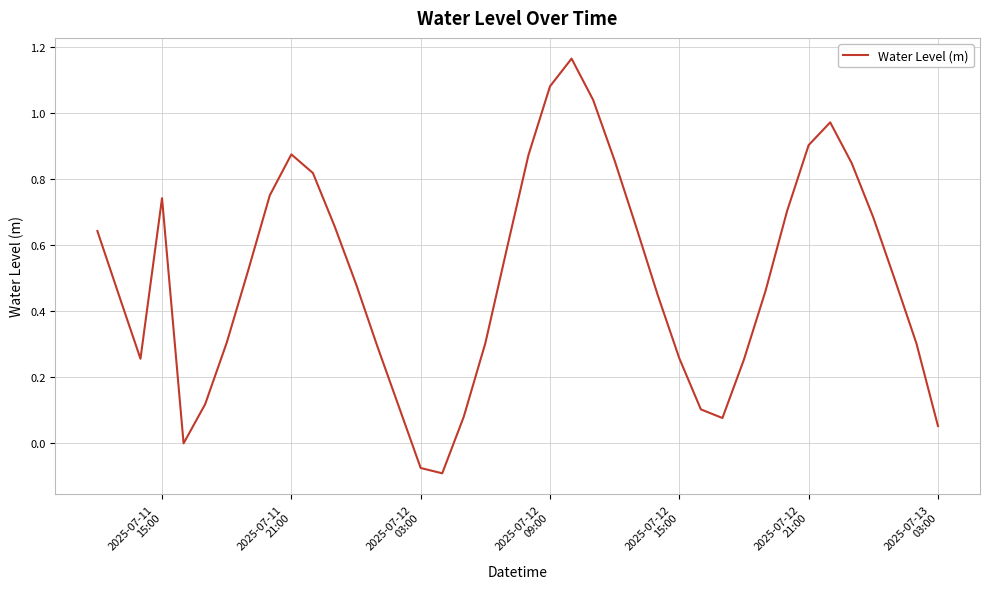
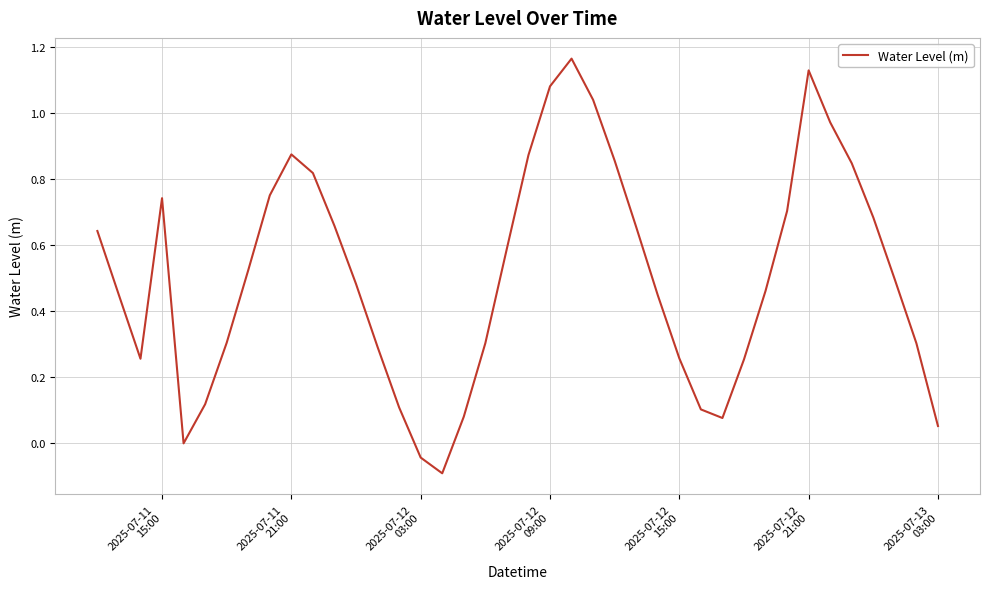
  {
    "2025-07-11 15:00": 0.74,
    "2025-07-11 21:00": 0.87,
-   "2025-07-12 03:00": -0.07,
+   "2025-07-12 03:00": -0.04,
    "2025-07-12 09:00": 1.08,
    "2025-07-12 15:00": 0.26,
-   "2025-07-12 21:00": 0.90,
+   "2025-07-12 21:00": 1.13,
    "2025-07-13 03:00": 0.05
  }
